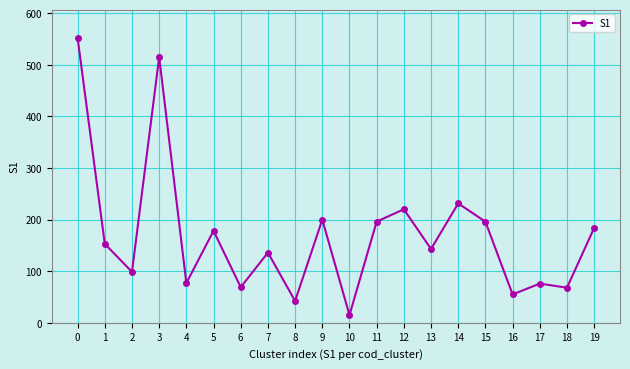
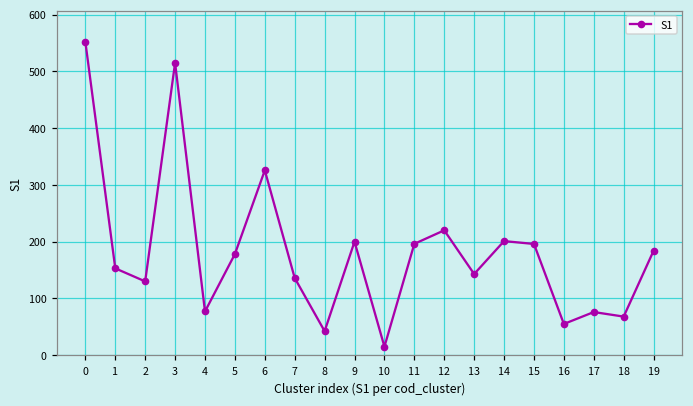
  {
    "0": 550,
    "1": 150,
-   "2": 100,
+   "2": 130,
    "3": 520,
    "4": 80,
    "5": 180,
-   "6": 70,
+   "6": 330,
    "7": 140,
    "8": 40,
    "9": 200,
    "10": 20,
    "11": 200,
    "12": 220,
    "13": 140,
-   "14": 230,
+   "14": 200,
    "15": 200,
    "16": 60,
    "17": 80,
    "18": 70,
    "19": 180
  }
